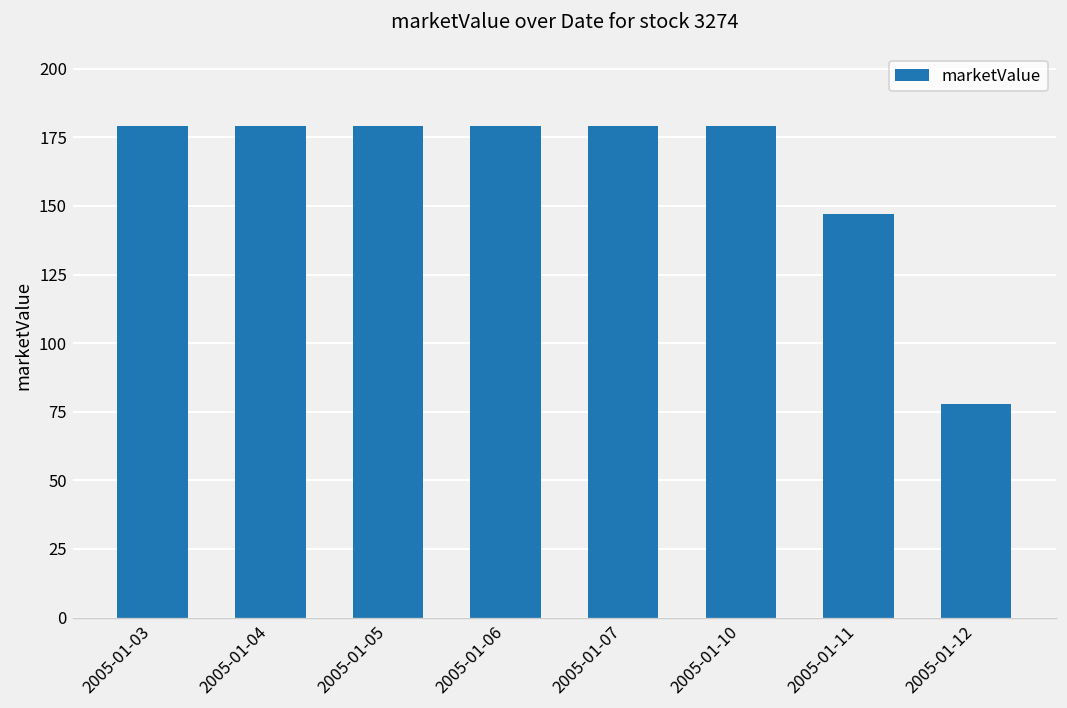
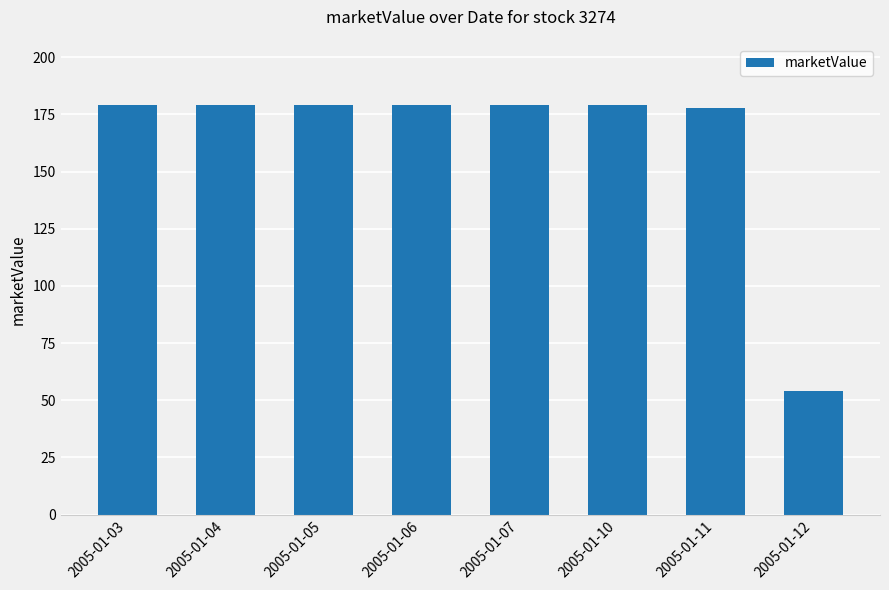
  {
    "2005-01-03": 179,
    "2005-01-04": 179,
    "2005-01-05": 179,
    "2005-01-06": 179,
    "2005-01-07": 179,
    "2005-01-10": 179,
-   "2005-01-11": 147,
-   "2005-01-12": 78
+   "2005-01-11": 178,
+   "2005-01-12": 54
  }
